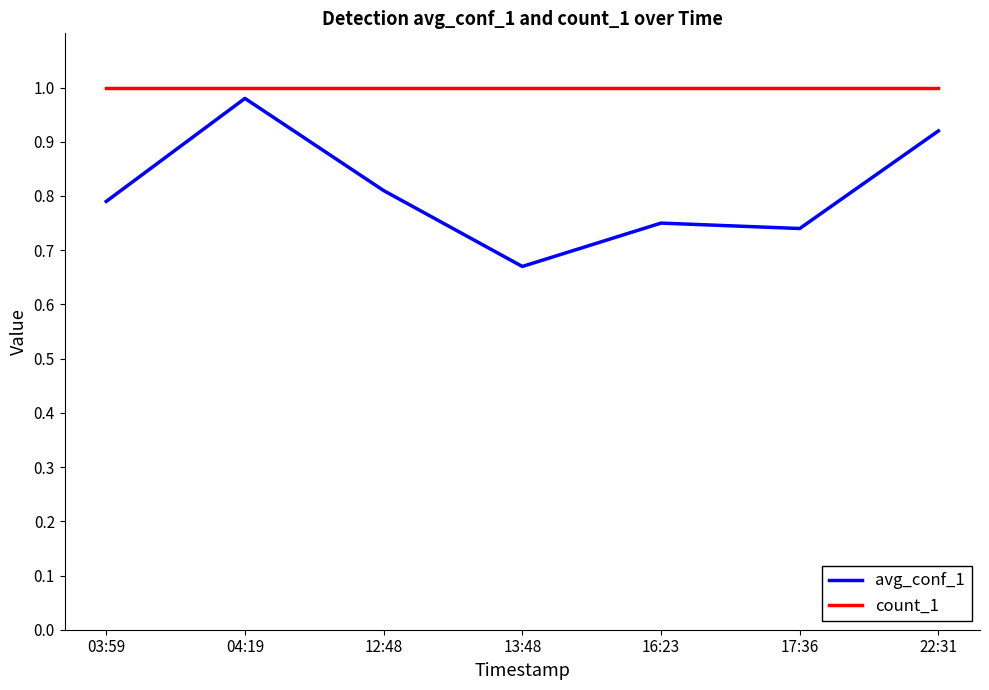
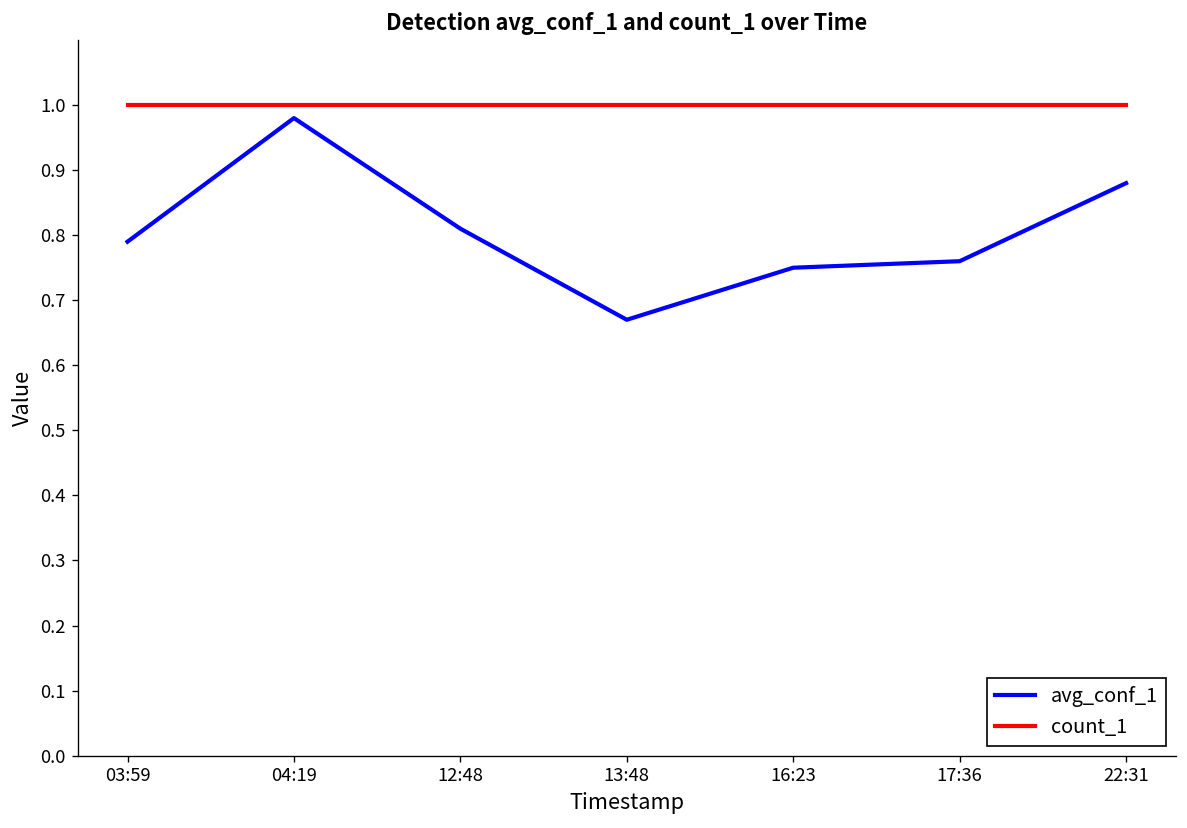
  {
    "avg_conf_1": {
      "03:59": 0.79,
      "04:19": 0.98,
      "12:48": 0.81,
      "13:48": 0.67,
      "16:23": 0.75,
-     "17:36": 0.74,
-     "22:31": 0.92
+     "17:36": 0.76,
+     "22:31": 0.88
    },
    "count_1": {
      "03:59": 1.00,
      "04:19": 1.00,
      "12:48": 1.00,
      "13:48": 1.00,
      "16:23": 1.00,
      "17:36": 1.00,
      "22:31": 1.00
    }
  }
